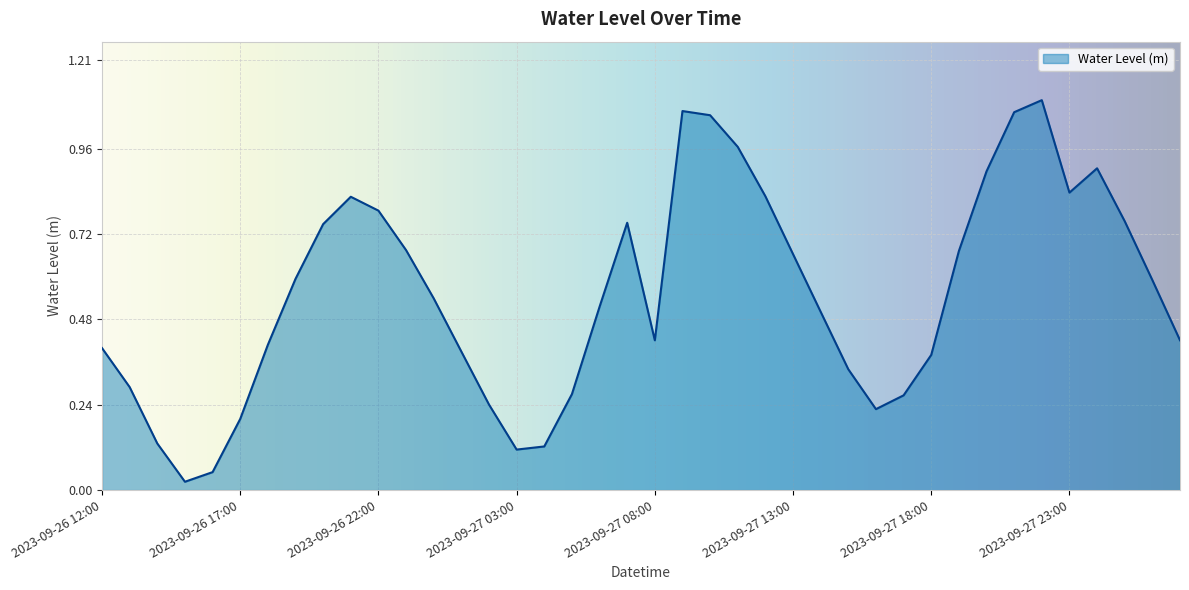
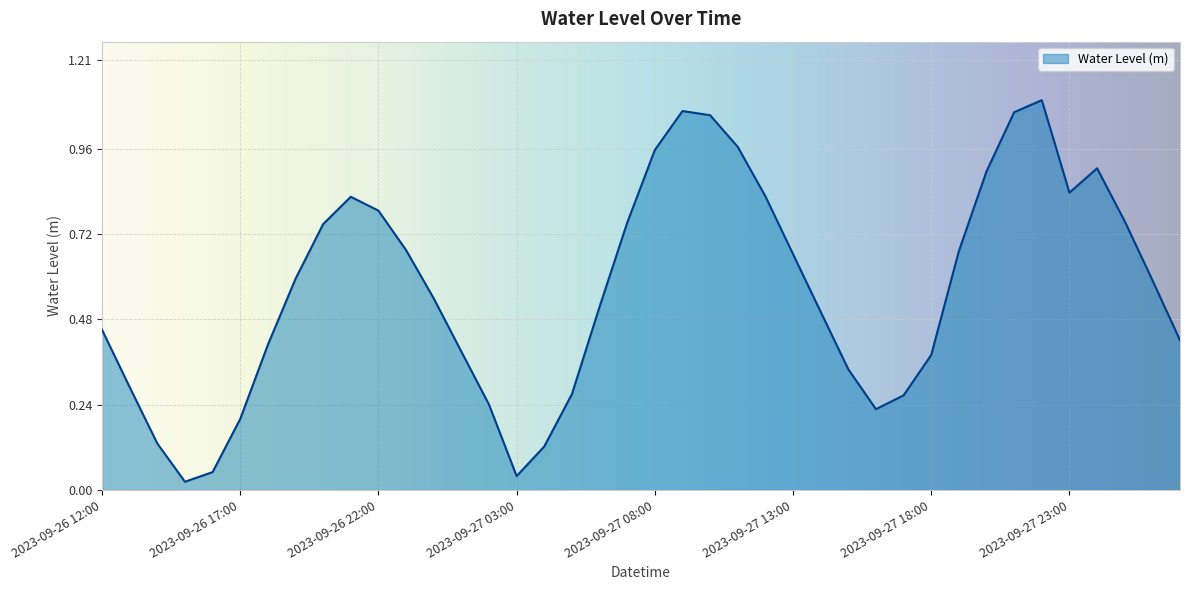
  {
-   "2023-09-26 12:00": 0.40,
+   "2023-09-26 12:00": 0.45,
    "2023-09-26 17:00": 0.20,
    "2023-09-26 22:00": 0.79,
-   "2023-09-27 03:00": 0.11,
-   "2023-09-27 08:00": 0.42,
+   "2023-09-27 03:00": 0.04,
+   "2023-09-27 08:00": 0.96,
    "2023-09-27 13:00": 0.66,
    "2023-09-27 18:00": 0.38,
    "2023-09-27 23:00": 0.84
  }
